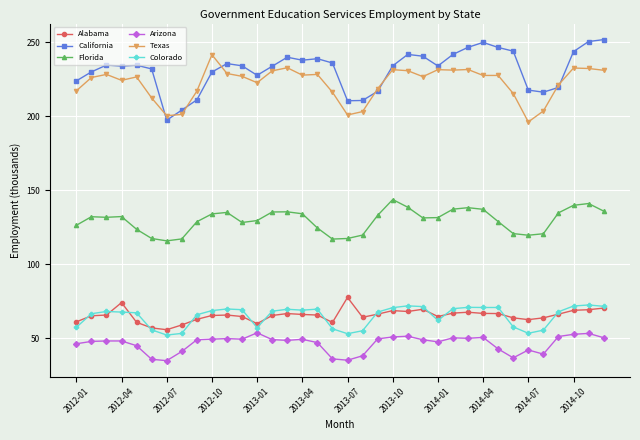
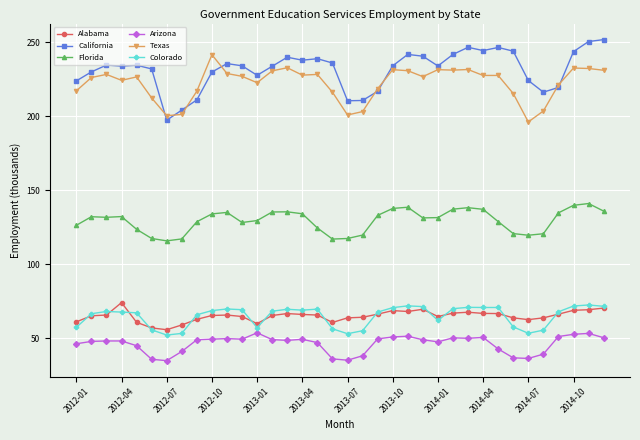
  {
    "Alabama": {
      "2012-01": 61,
      "2012-04": 74,
      "2012-07": 56,
      "2012-10": 66,
      "2013-01": 60,
      "2013-04": 66,
-     "2013-07": 78,
+     "2013-07": 64,
      "2013-10": 69,
      "2014-01": 65,
      "2014-04": 67,
      "2014-07": 63,
      "2014-10": 69
    },
    "California": {
      "2012-01": 224,
      "2012-04": 234,
      "2012-07": 197,
      "2012-10": 230,
      "2013-01": 228,
      "2013-04": 238,
      "2013-07": 211,
      "2013-10": 234,
      "2014-01": 234,
-     "2014-04": 250,
-     "2014-07": 218,
+     "2014-04": 244,
+     "2014-07": 224,
      "2014-10": 244
    },
    "Florida": {
      "2012-01": 126,
      "2012-04": 132,
      "2012-07": 116,
      "2012-10": 134,
      "2013-01": 130,
      "2013-04": 134,
      "2013-07": 118,
-     "2013-10": 144,
+     "2013-10": 138,
      "2014-01": 132,
      "2014-04": 137,
      "2014-07": 120,
      "2014-10": 140
    },
    "Arizona": {
      "2012-01": 46,
      "2012-04": 48,
      "2012-07": 35,
      "2012-10": 50,
      "2013-01": 54,
      "2013-04": 49,
      "2013-07": 35,
      "2013-10": 51,
      "2014-01": 48,
      "2014-04": 51,
-     "2014-07": 42,
+     "2014-07": 37,
      "2014-10": 53
    },
    "Texas": {
      "2012-01": 217,
      "2012-04": 224,
      "2012-07": 200,
      "2012-10": 242,
      "2013-01": 223,
      "2013-04": 228,
      "2013-07": 201,
      "2013-10": 232,
      "2014-01": 232,
      "2014-04": 228,
      "2014-07": 196,
      "2014-10": 233
    },
    "Colorado": {
      "2012-01": 58,
      "2012-04": 68,
      "2012-07": 52,
      "2012-10": 69,
      "2013-01": 57,
      "2013-04": 69,
      "2013-07": 53,
      "2013-10": 71,
      "2014-01": 62,
      "2014-04": 71,
      "2014-07": 54,
      "2014-10": 72
    }
  }
